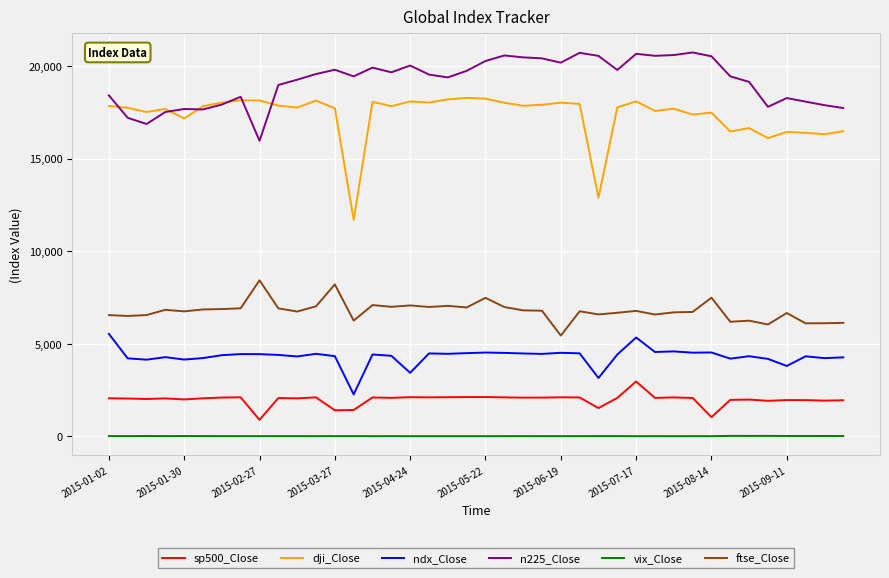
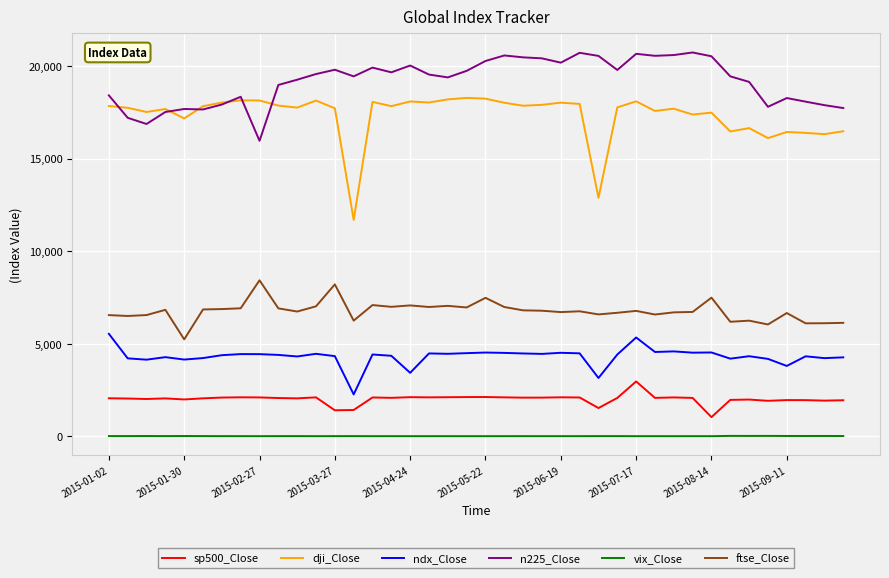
  {
    "sp500_Close": {
      "2015-01-02": "2,100",
      "2015-01-30": "2,000",
-     "2015-02-27": "900",
+     "2015-02-27": "2,100",
      "2015-03-27": "1,400",
      "2015-04-24": "2,100",
      "2015-05-22": "2,100",
      "2015-06-19": "2,100",
      "2015-07-17": "3,000",
      "2015-08-14": "1,000",
      "2015-09-11": "2,000"
    },
    "dji_Close": {
      "2015-01-02": "17,800",
      "2015-01-30": "17,200",
      "2015-02-27": "18,100",
      "2015-03-27": "17,700",
      "2015-04-24": "18,100",
      "2015-05-22": "18,200",
      "2015-06-19": "18,000",
      "2015-07-17": "18,100",
      "2015-08-14": "17,500",
      "2015-09-11": "16,400"
    },
    "ndx_Close": {
      "2015-01-02": "5,500",
      "2015-01-30": "4,100",
      "2015-02-27": "4,400",
      "2015-03-27": "4,300",
      "2015-04-24": "3,400",
      "2015-05-22": "4,500",
      "2015-06-19": "4,500",
      "2015-07-17": "5,300",
      "2015-08-14": "4,500",
      "2015-09-11": "3,800"
    },
    "n225_Close": {
      "2015-01-02": "18,400",
      "2015-01-30": "17,700",
      "2015-02-27": "16,000",
      "2015-03-27": "19,800",
      "2015-04-24": "20,000",
      "2015-05-22": "20,300",
      "2015-06-19": "20,200",
      "2015-07-17": "20,700",
      "2015-08-14": "20,500",
      "2015-09-11": "18,300"
    },
    "vix_Close": {
      "2015-01-02": "0",
      "2015-01-30": "0",
      "2015-02-27": "0",
      "2015-03-27": "0",
      "2015-04-24": "0",
      "2015-05-22": "0",
      "2015-06-19": "0",
      "2015-07-17": "0",
      "2015-08-14": "0",
      "2015-09-11": "0"
    },
    "ftse_Close": {
      "2015-01-02": "6,500",
-     "2015-01-30": "6,700",
+     "2015-01-30": "5,200",
      "2015-02-27": "8,400",
      "2015-03-27": "8,200",
      "2015-04-24": "7,100",
      "2015-05-22": "7,500",
-     "2015-06-19": "5,400",
+     "2015-06-19": "6,700",
      "2015-07-17": "6,800",
      "2015-08-14": "7,500",
      "2015-09-11": "6,700"
    }
  }
